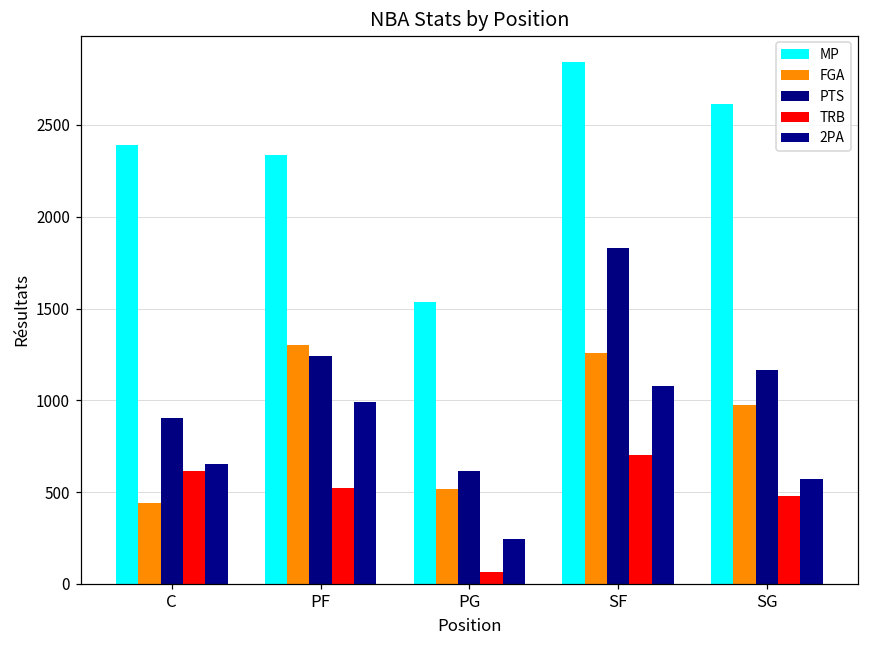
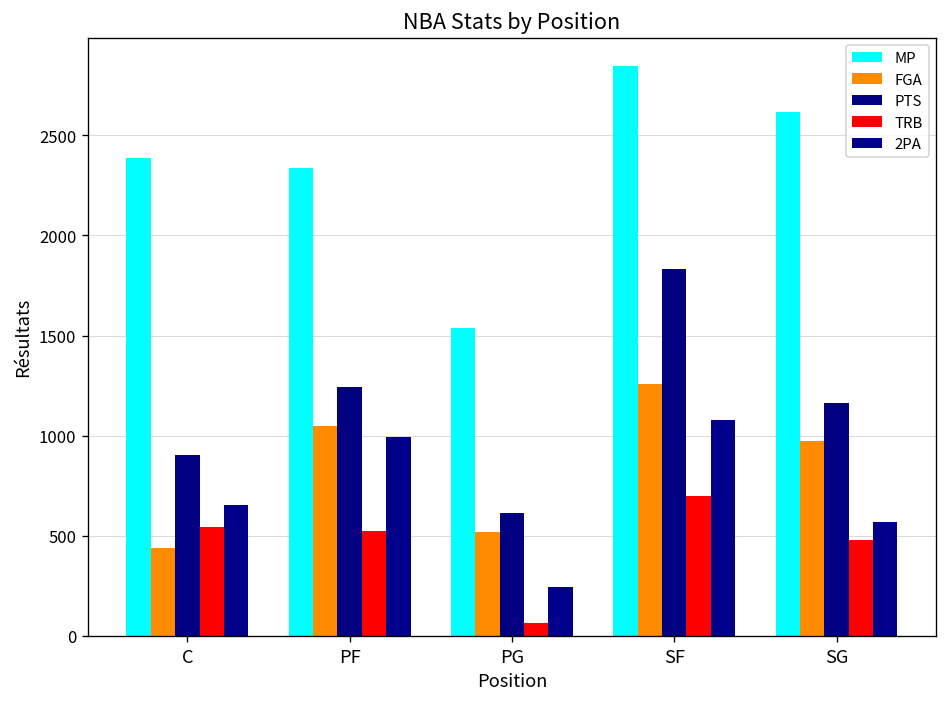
  {
    "MP": {
      "C": 2390,
      "PF": 2340,
      "PG": 1540,
      "SF": 2850,
      "SG": 2620
    },
    "FGA": {
      "C": 440,
-     "PF": 1300,
+     "PF": 1050,
      "PG": 520,
      "SF": 1260,
      "SG": 980
    },
    "TRB": {
-     "C": 610,
+     "C": 540,
      "PF": 520,
      "PG": 60,
      "SF": 700,
      "SG": 480
    }
  }
